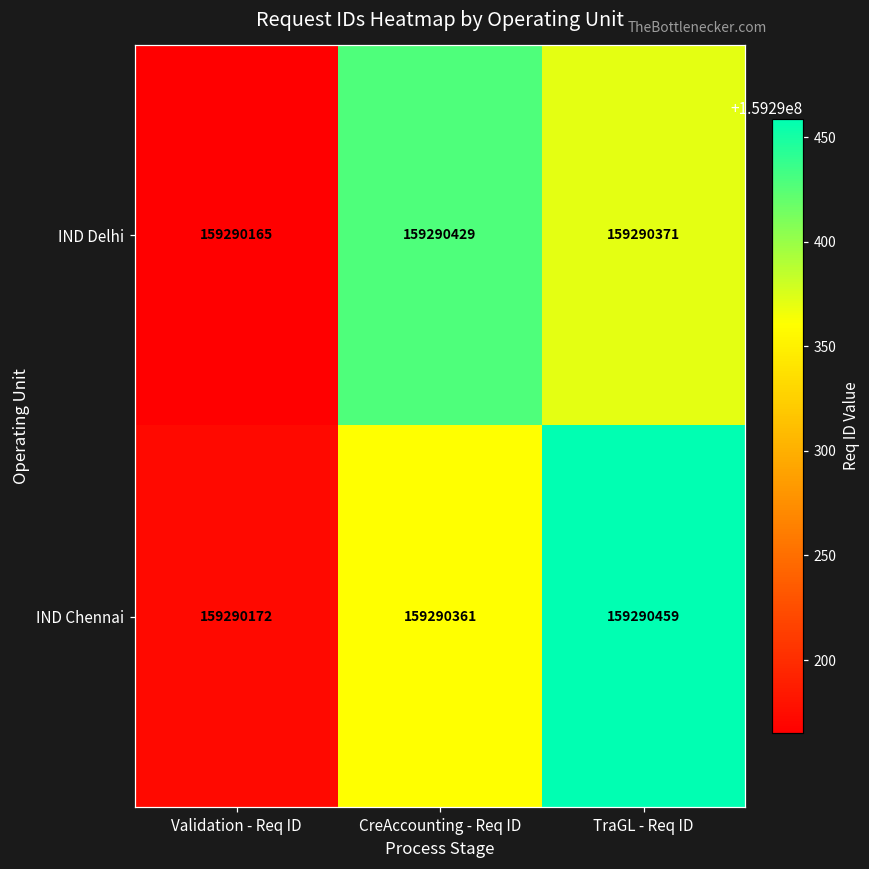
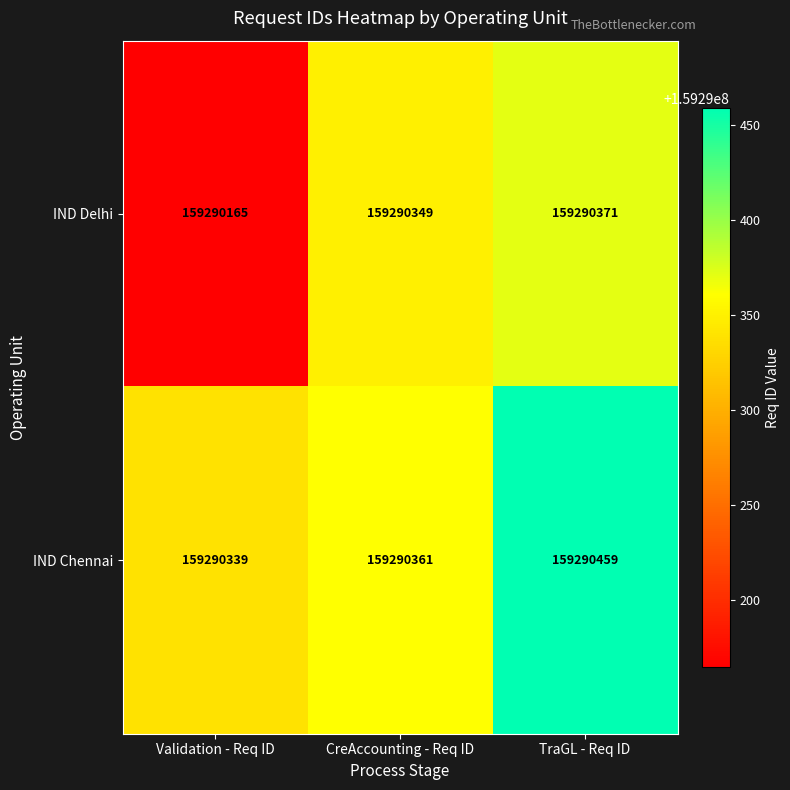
  {
    "IND Delhi": {
      "Validation - Req ID": 159290165,
-     "CreAccounting - Req ID": 159290429,
+     "CreAccounting - Req ID": 159290349,
      "TraGL - Req ID": 159290371
    },
    "IND Chennai": {
-     "Validation - Req ID": 159290172,
+     "Validation - Req ID": 159290339,
      "CreAccounting - Req ID": 159290361,
      "TraGL - Req ID": 159290459
    }
  }
